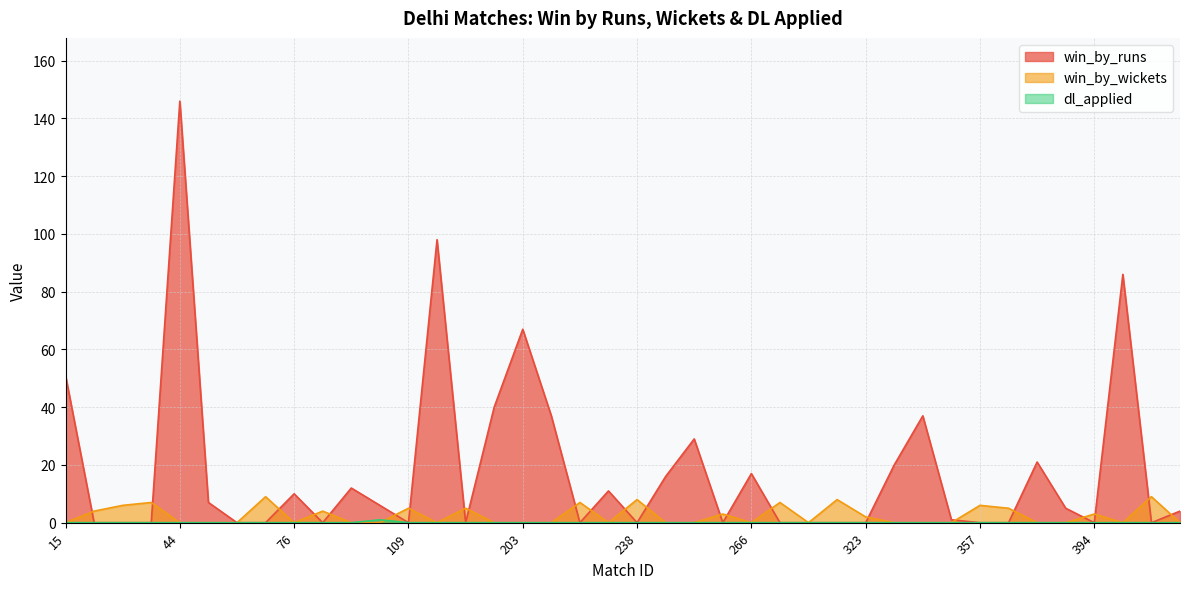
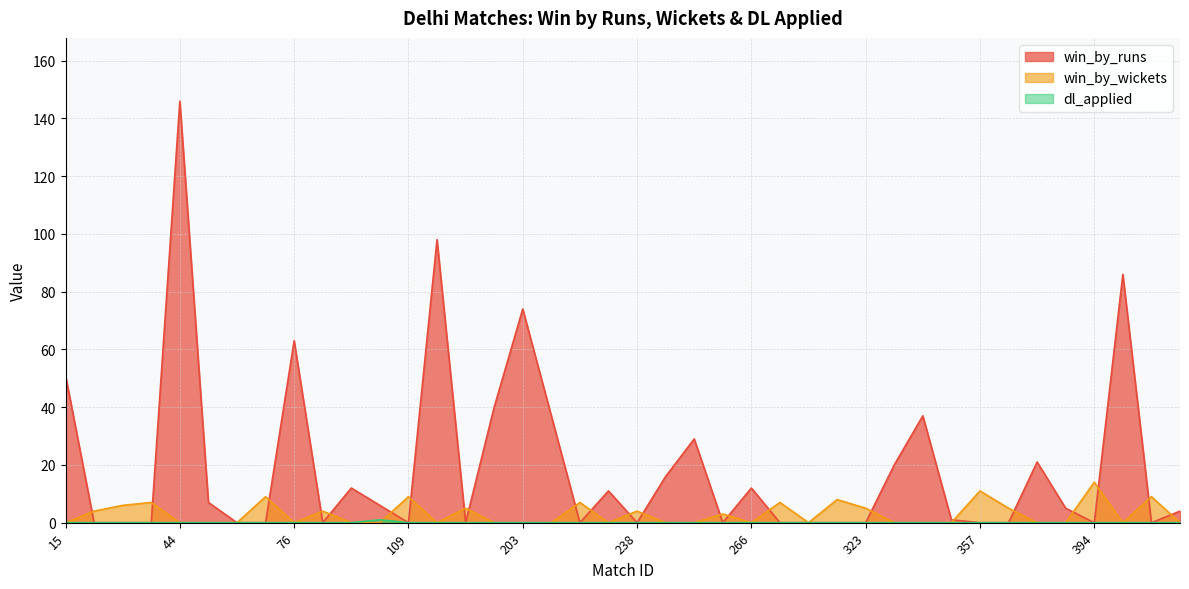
  {
    "win_by_runs": {
      "44": 146,
-     "76": 10,
-     "203": 67,
-     "266": 17
+     "76": 63,
+     "203": 74,
+     "266": 12
    },
    "win_by_wickets": {
-     "109": 5,
-     "238": 8,
-     "323": 2,
-     "357": 6,
-     "394": 3
+     "109": 9,
+     "238": 4,
+     "323": 5,
+     "357": 11,
+     "394": 14
    }
  }
